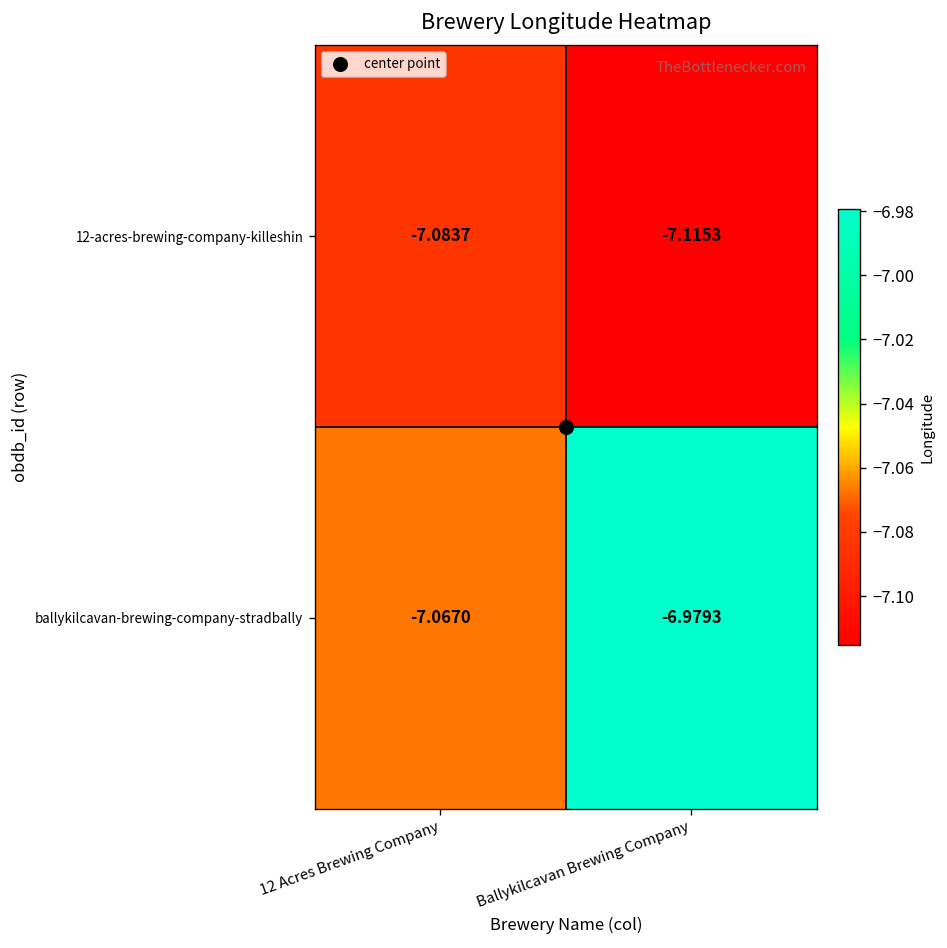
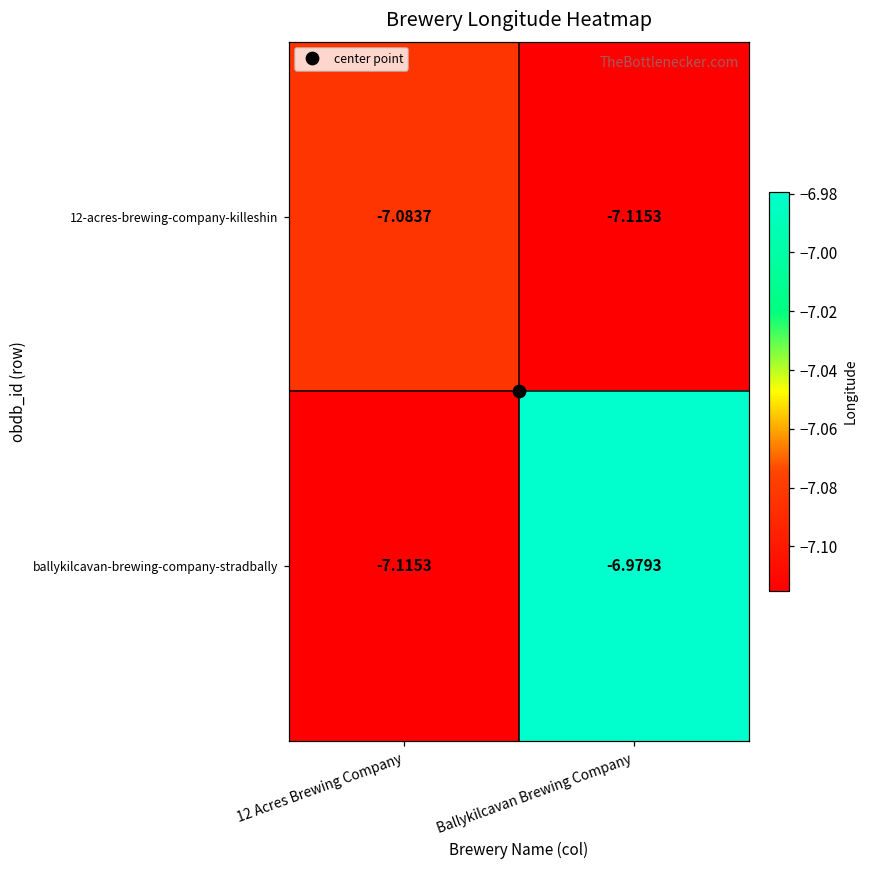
  {
    "12-acres-brewing-company-killeshin": {
      "12 Acres Brewing Company": -7.0837
    },
    "ballykilcavan-brewing-company-stradbally": {
-     "12 Acres Brewing Company": -7.0670,
+     "12 Acres Brewing Company": -7.1153,
      "Ballykilcavan Brewing Company": -6.9793
    }
  }
